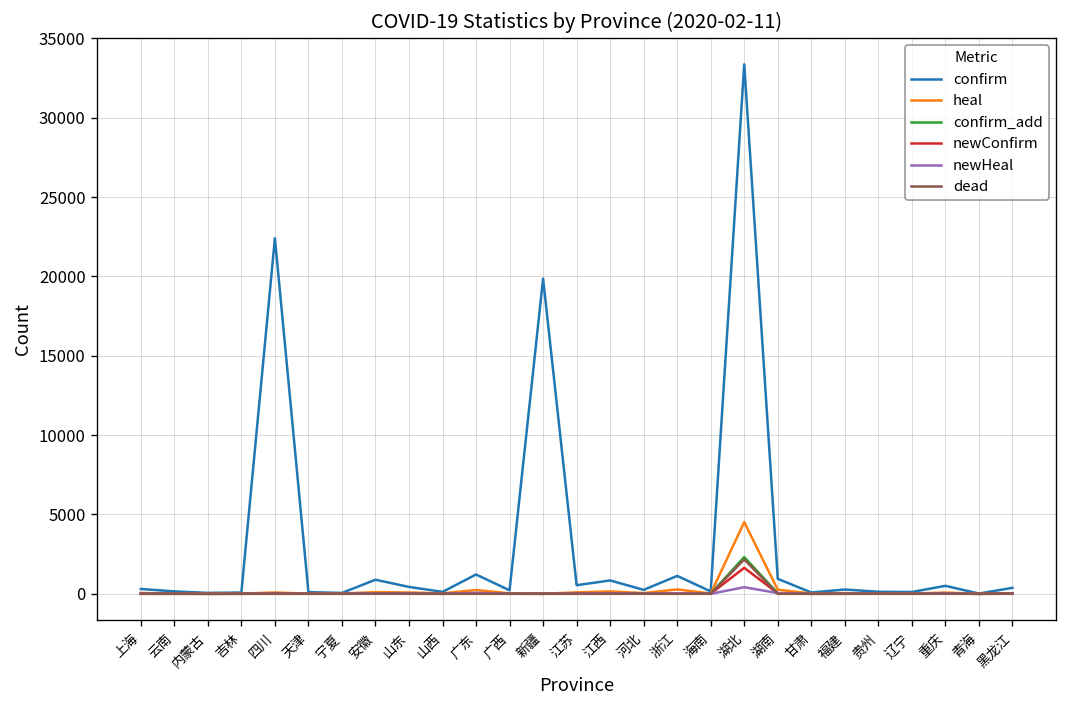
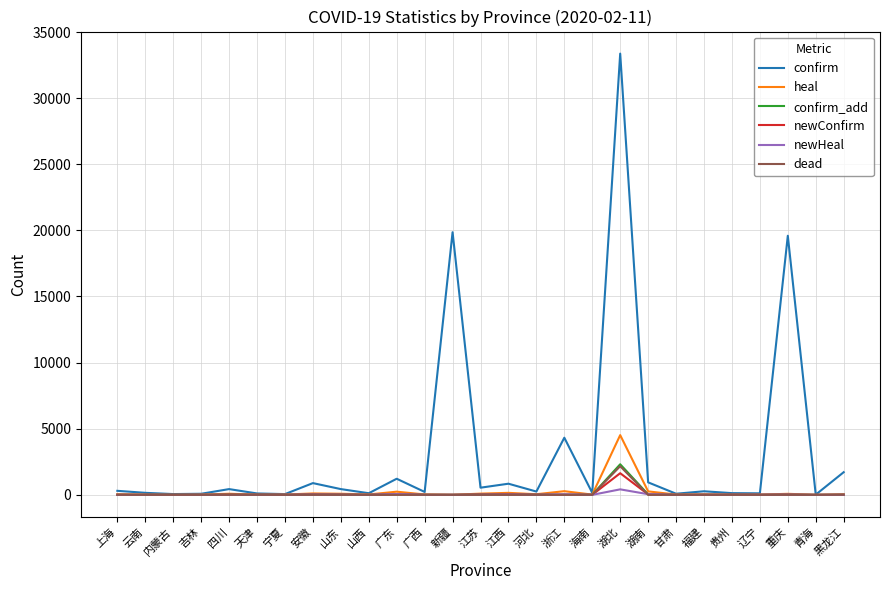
  {
    "confirm": {
      "上海": 300,
-     "四川": 22400,
+     "四川": 400,
      "安徽": 900,
      "山东": 400,
      "广东": 1200,
      "广西": 200,
      "新疆": 19900,
      "江苏": 500,
      "江西": 800,
      "河北": 300,
-     "浙江": 1100,
+     "浙江": 4300,
      "湖北": 33400,
      "湖南": 900,
      "福建": 300,
-     "重庆": 500,
-     "黑龙江": 400
+     "重庆": 19600,
+     "黑龙江": 1700
    },
    "heal": {
      "浙江": 300,
      "湖北": 4500,
      "湖南": 300
    },
    "newConfirm": {
      "湖北": 1600
    },
    "newHeal": {
      "湖北": 400
    }
  }
